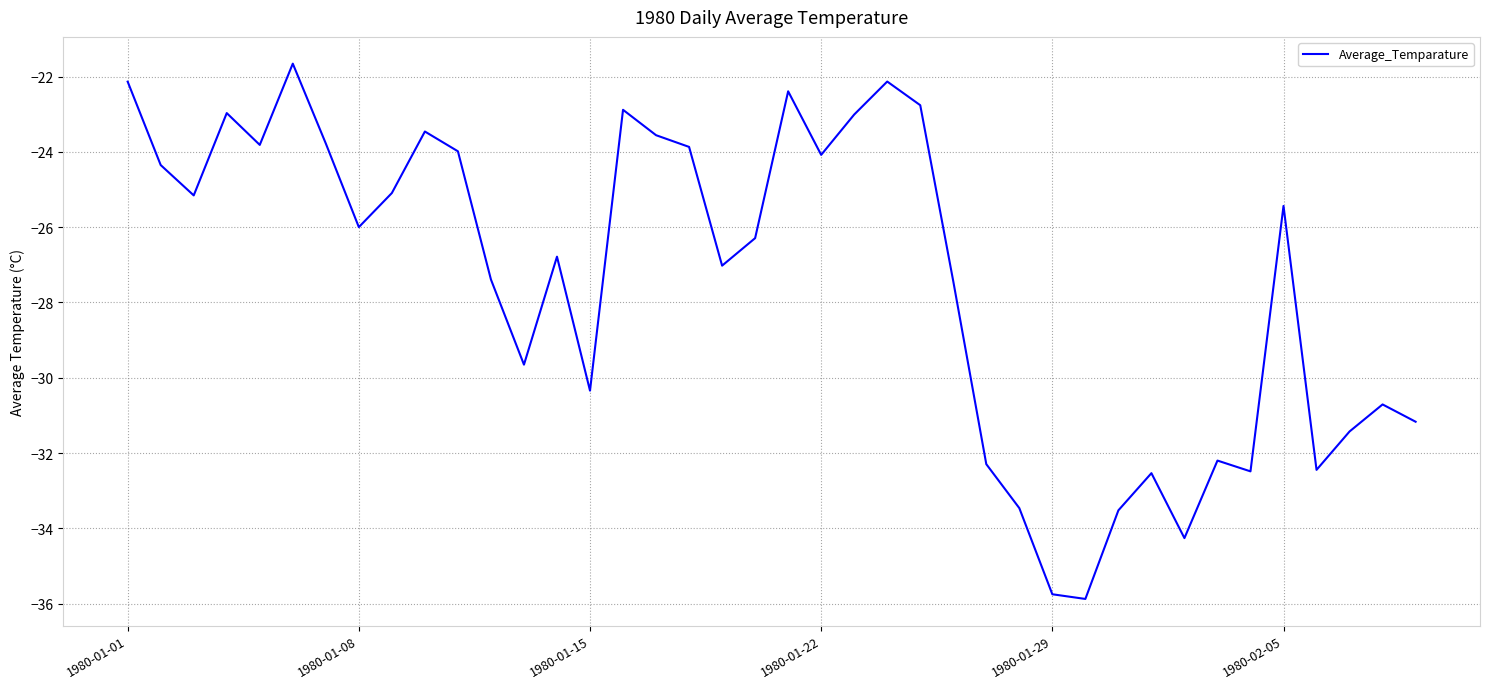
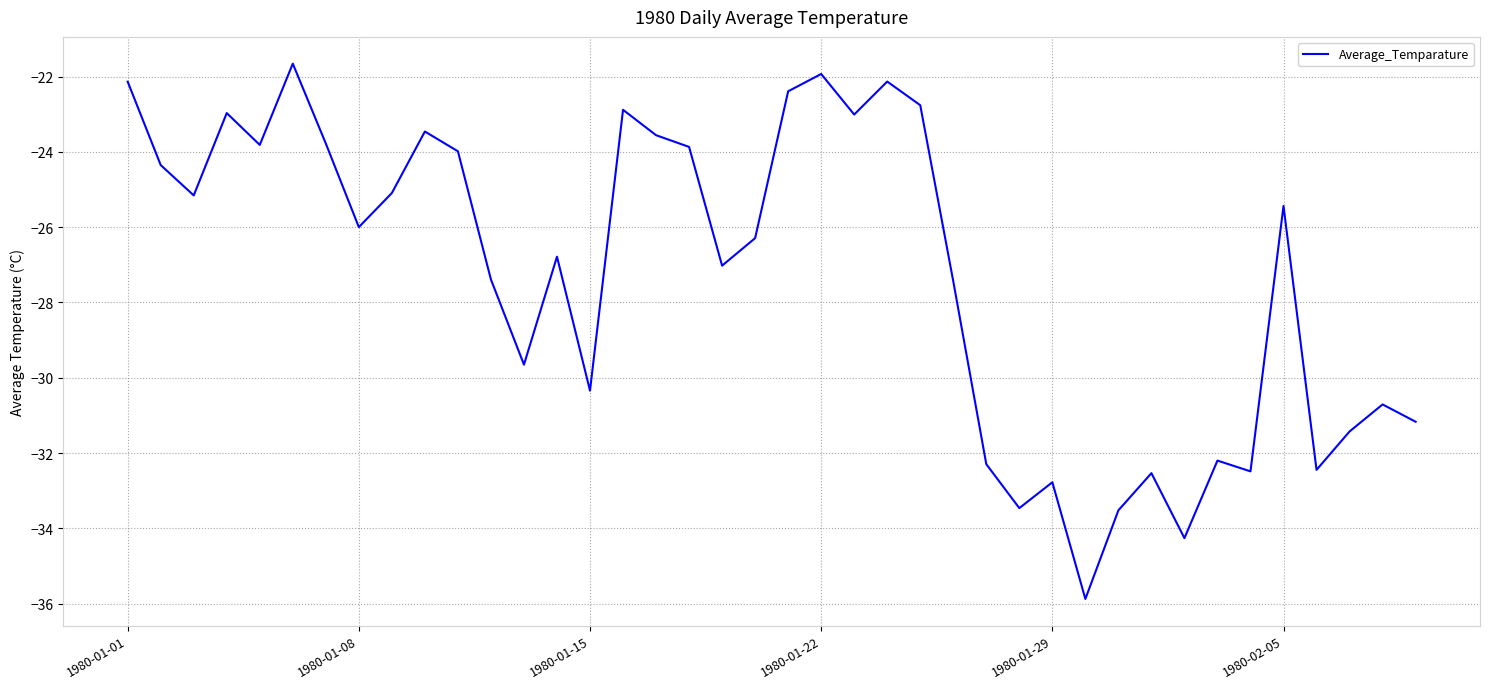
  {
    "1980-01-01": -22.1,
    "1980-01-08": -26.0,
    "1980-01-15": -30.3,
-   "1980-01-22": -24.1,
-   "1980-01-29": -35.8,
+   "1980-01-22": -21.9,
+   "1980-01-29": -32.8,
    "1980-02-05": -25.4
  }
